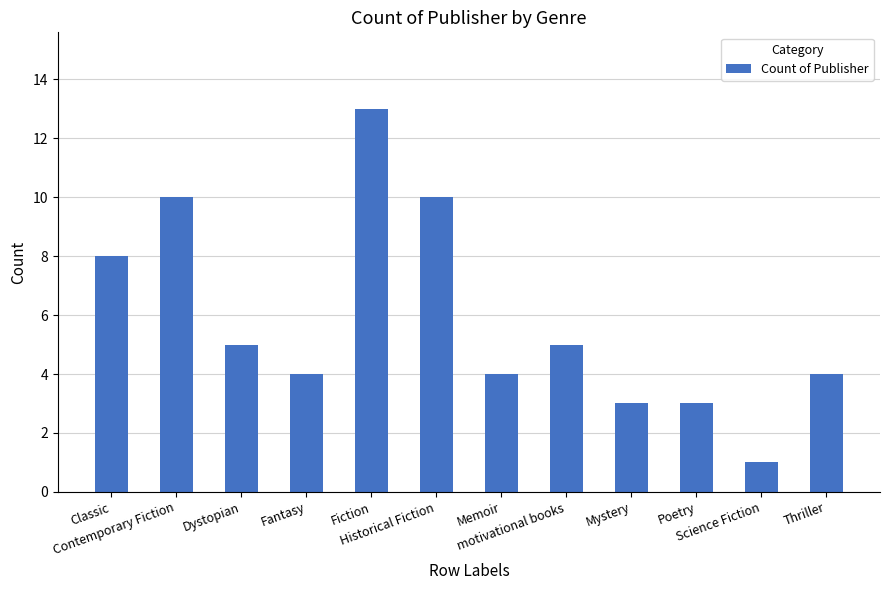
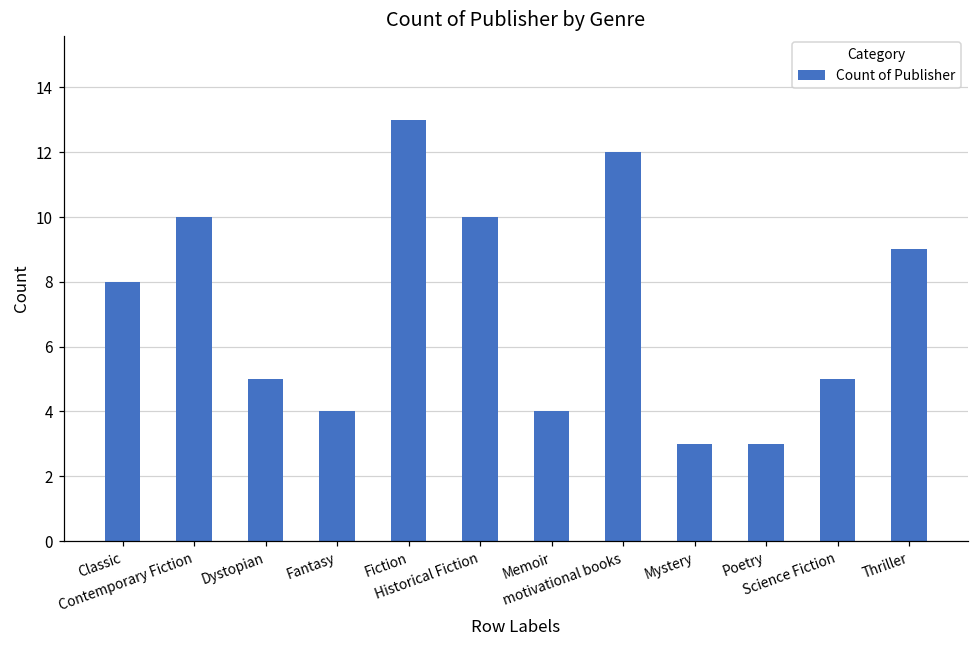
  {
    "Classic": 8,
    "Contemporary Fiction": 10,
    "Dystopian": 5,
    "Fantasy": 4,
    "Fiction": 13,
    "Historical Fiction": 10,
    "Memoir": 4,
-   "motivational books": 5,
+   "motivational books": 12,
    "Mystery": 3,
    "Poetry": 3,
-   "Science Fiction": 1,
-   "Thriller": 4
+   "Science Fiction": 5,
+   "Thriller": 9
  }
